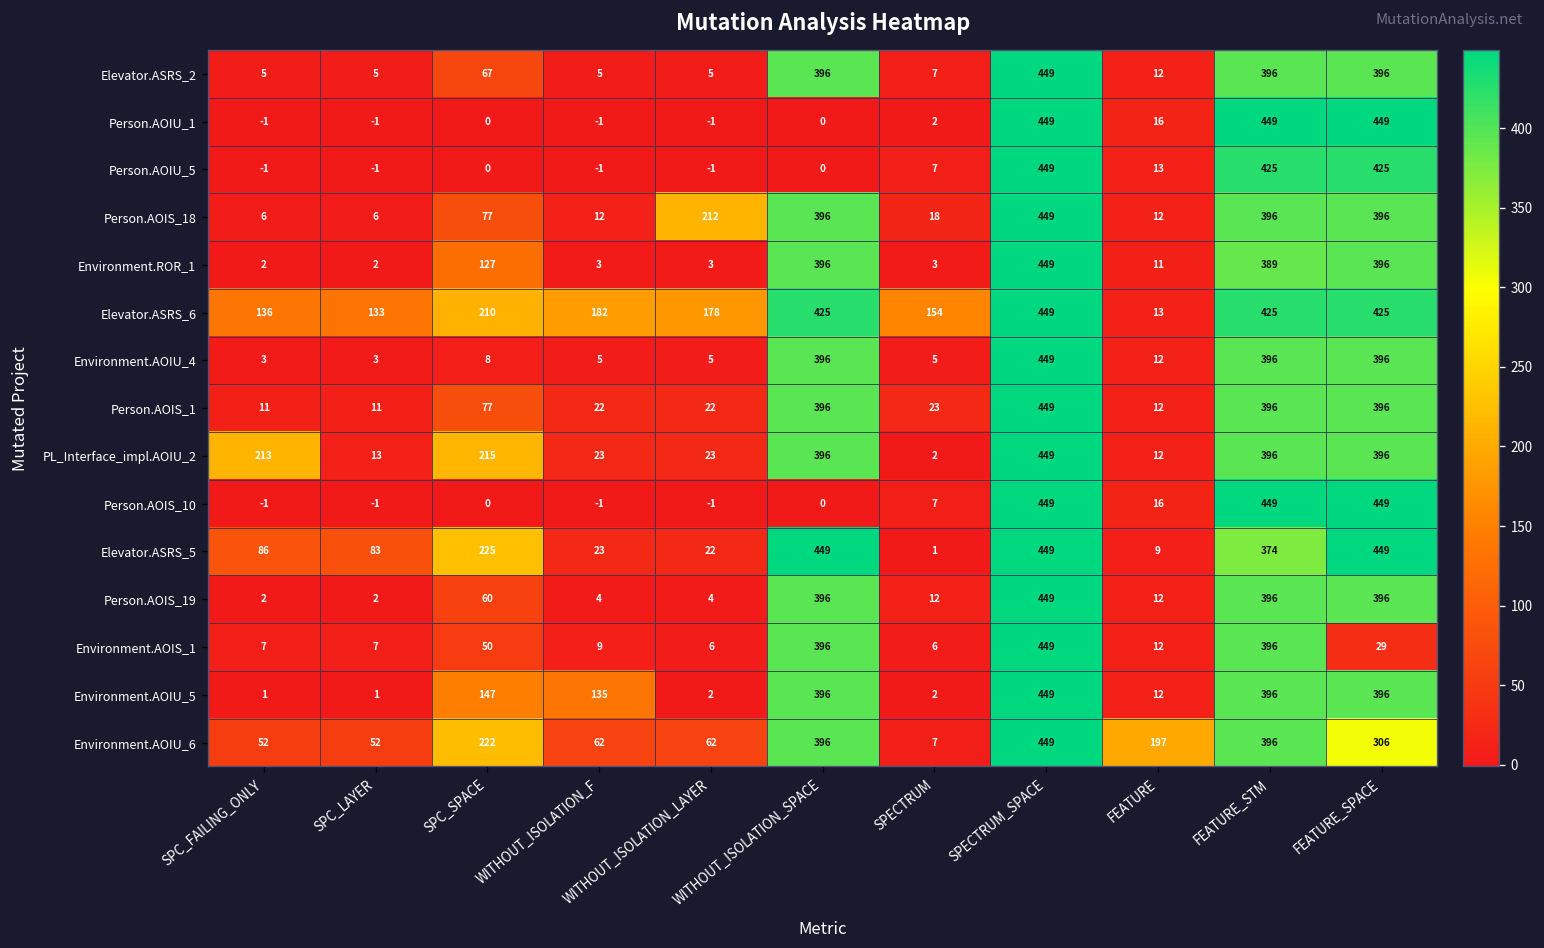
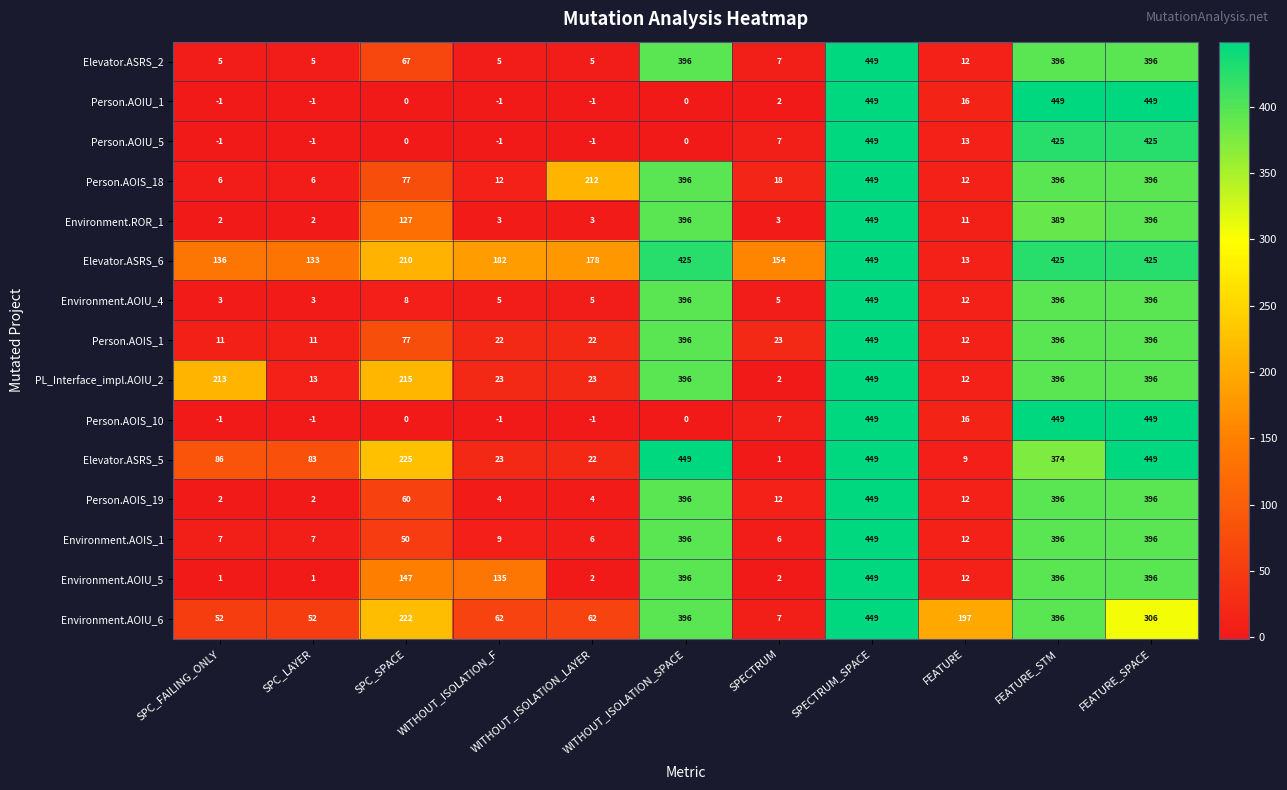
  {
    "Elevator.ASRS_2": {
      "SPC_FAILING_ONLY": 5,
      "SPC_LAYER": 5,
      "SPC_SPACE": 67,
      "WITHOUT_ISOLATION_F": 5,
      "WITHOUT_ISOLATION_LAYER": 5,
      "WITHOUT_ISOLATION_SPACE": 396,
      "SPECTRUM": 7,
      "SPECTRUM_SPACE": 449,
      "FEATURE": 12,
      "FEATURE_STM": 396,
      "FEATURE_SPACE": 396
    },
    "Person.AOIU_1": {
      "SPC_FAILING_ONLY": -1,
      "SPC_LAYER": -1,
      "SPC_SPACE": 0,
      "WITHOUT_ISOLATION_F": -1,
      "WITHOUT_ISOLATION_LAYER": -1,
      "WITHOUT_ISOLATION_SPACE": 0,
      "SPECTRUM": 2,
      "SPECTRUM_SPACE": 449,
      "FEATURE": 16,
      "FEATURE_STM": 449,
      "FEATURE_SPACE": 449
    },
    "Person.AOIU_5": {
      "SPC_FAILING_ONLY": -1,
      "SPC_LAYER": -1,
      "SPC_SPACE": 0,
      "WITHOUT_ISOLATION_F": -1,
      "WITHOUT_ISOLATION_LAYER": -1,
      "WITHOUT_ISOLATION_SPACE": 0,
      "SPECTRUM": 7,
      "SPECTRUM_SPACE": 449,
      "FEATURE": 13,
      "FEATURE_STM": 425,
      "FEATURE_SPACE": 425
    },
    "Person.AOIS_18": {
      "SPC_FAILING_ONLY": 6,
      "SPC_LAYER": 6,
      "SPC_SPACE": 77,
      "WITHOUT_ISOLATION_F": 12,
      "WITHOUT_ISOLATION_LAYER": 212,
      "WITHOUT_ISOLATION_SPACE": 396,
      "SPECTRUM": 18,
      "SPECTRUM_SPACE": 449,
      "FEATURE": 12,
      "FEATURE_STM": 396,
      "FEATURE_SPACE": 396
    },
    "Environment.ROR_1": {
      "SPC_FAILING_ONLY": 2,
      "SPC_LAYER": 2,
      "SPC_SPACE": 127,
      "WITHOUT_ISOLATION_F": 3,
      "WITHOUT_ISOLATION_LAYER": 3,
      "WITHOUT_ISOLATION_SPACE": 396,
      "SPECTRUM": 3,
      "SPECTRUM_SPACE": 449,
      "FEATURE": 11,
      "FEATURE_STM": 389,
      "FEATURE_SPACE": 396
    },
    "Elevator.ASRS_6": {
      "SPC_FAILING_ONLY": 136,
      "SPC_LAYER": 133,
      "SPC_SPACE": 210,
      "WITHOUT_ISOLATION_F": 182,
      "WITHOUT_ISOLATION_LAYER": 178,
      "WITHOUT_ISOLATION_SPACE": 425,
      "SPECTRUM": 154,
      "SPECTRUM_SPACE": 449,
      "FEATURE": 13,
      "FEATURE_STM": 425,
      "FEATURE_SPACE": 425
    },
    "Environment.AOIU_4": {
      "SPC_FAILING_ONLY": 3,
      "SPC_LAYER": 3,
      "SPC_SPACE": 8,
      "WITHOUT_ISOLATION_F": 5,
      "WITHOUT_ISOLATION_LAYER": 5,
      "WITHOUT_ISOLATION_SPACE": 396,
      "SPECTRUM": 5,
      "SPECTRUM_SPACE": 449,
      "FEATURE": 12,
      "FEATURE_STM": 396,
      "FEATURE_SPACE": 396
    },
    "Person.AOIS_1": {
      "SPC_FAILING_ONLY": 11,
      "SPC_LAYER": 11,
      "SPC_SPACE": 77,
      "WITHOUT_ISOLATION_F": 22,
      "WITHOUT_ISOLATION_LAYER": 22,
      "WITHOUT_ISOLATION_SPACE": 396,
      "SPECTRUM": 23,
      "SPECTRUM_SPACE": 449,
      "FEATURE": 12,
      "FEATURE_STM": 396,
      "FEATURE_SPACE": 396
    },
    "PL_Interface_impl.AOIU_2": {
      "SPC_FAILING_ONLY": 213,
      "SPC_LAYER": 13,
      "SPC_SPACE": 215,
      "WITHOUT_ISOLATION_F": 23,
      "WITHOUT_ISOLATION_LAYER": 23,
      "WITHOUT_ISOLATION_SPACE": 396,
      "SPECTRUM": 2,
      "SPECTRUM_SPACE": 449,
      "FEATURE": 12,
      "FEATURE_STM": 396,
      "FEATURE_SPACE": 396
    },
    "Person.AOIS_10": {
      "SPC_FAILING_ONLY": -1,
      "SPC_LAYER": -1,
      "SPC_SPACE": 0,
      "WITHOUT_ISOLATION_F": -1,
      "WITHOUT_ISOLATION_LAYER": -1,
      "WITHOUT_ISOLATION_SPACE": 0,
      "SPECTRUM": 7,
      "SPECTRUM_SPACE": 449,
      "FEATURE": 16,
      "FEATURE_STM": 449,
      "FEATURE_SPACE": 449
    },
    "Elevator.ASRS_5": {
      "SPC_FAILING_ONLY": 86,
      "SPC_LAYER": 83,
      "SPC_SPACE": 225,
      "WITHOUT_ISOLATION_F": 23,
      "WITHOUT_ISOLATION_LAYER": 22,
      "WITHOUT_ISOLATION_SPACE": 449,
      "SPECTRUM": 1,
      "SPECTRUM_SPACE": 449,
      "FEATURE": 9,
      "FEATURE_STM": 374,
      "FEATURE_SPACE": 449
    },
    "Person.AOIS_19": {
      "SPC_FAILING_ONLY": 2,
      "SPC_LAYER": 2,
      "SPC_SPACE": 60,
      "WITHOUT_ISOLATION_F": 4,
      "WITHOUT_ISOLATION_LAYER": 4,
      "WITHOUT_ISOLATION_SPACE": 396,
      "SPECTRUM": 12,
      "SPECTRUM_SPACE": 449,
      "FEATURE": 12,
      "FEATURE_STM": 396,
      "FEATURE_SPACE": 396
    },
    "Environment.AOIS_1": {
      "SPC_FAILING_ONLY": 7,
      "SPC_LAYER": 7,
      "SPC_SPACE": 50,
      "WITHOUT_ISOLATION_F": 9,
      "WITHOUT_ISOLATION_LAYER": 6,
      "WITHOUT_ISOLATION_SPACE": 396,
      "SPECTRUM": 6,
      "SPECTRUM_SPACE": 449,
      "FEATURE": 12,
      "FEATURE_STM": 396,
-     "FEATURE_SPACE": 29
+     "FEATURE_SPACE": 396
    },
    "Environment.AOIU_5": {
      "SPC_FAILING_ONLY": 1,
      "SPC_LAYER": 1,
      "SPC_SPACE": 147,
      "WITHOUT_ISOLATION_F": 135,
      "WITHOUT_ISOLATION_LAYER": 2,
      "WITHOUT_ISOLATION_SPACE": 396,
      "SPECTRUM": 2,
      "SPECTRUM_SPACE": 449,
      "FEATURE": 12,
      "FEATURE_STM": 396,
      "FEATURE_SPACE": 396
    },
    "Environment.AOIU_6": {
      "SPC_FAILING_ONLY": 52,
      "SPC_LAYER": 52,
      "SPC_SPACE": 222,
      "WITHOUT_ISOLATION_F": 62,
      "WITHOUT_ISOLATION_LAYER": 62,
      "WITHOUT_ISOLATION_SPACE": 396,
      "SPECTRUM": 7,
      "SPECTRUM_SPACE": 449,
      "FEATURE": 197,
      "FEATURE_STM": 396,
      "FEATURE_SPACE": 306
    }
  }
